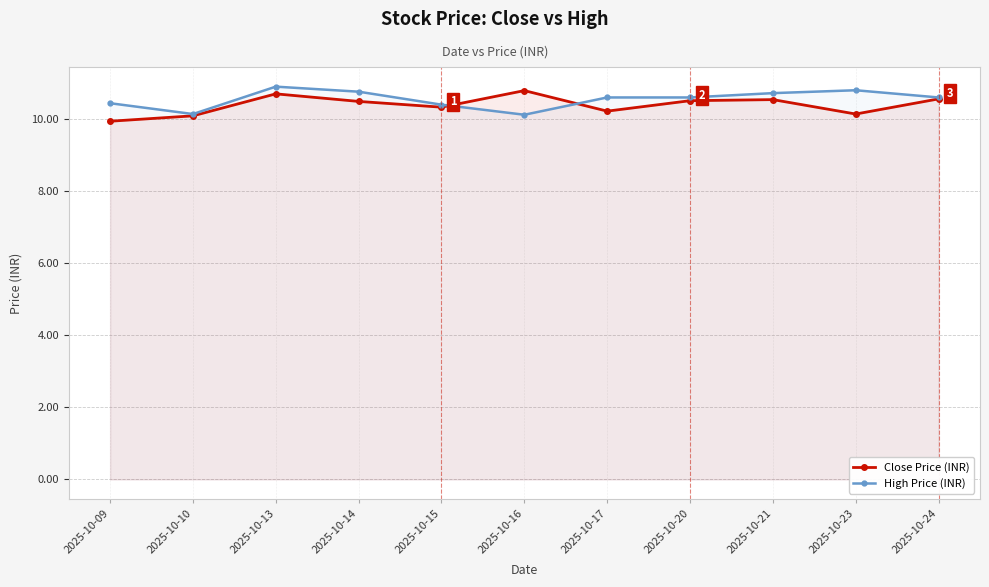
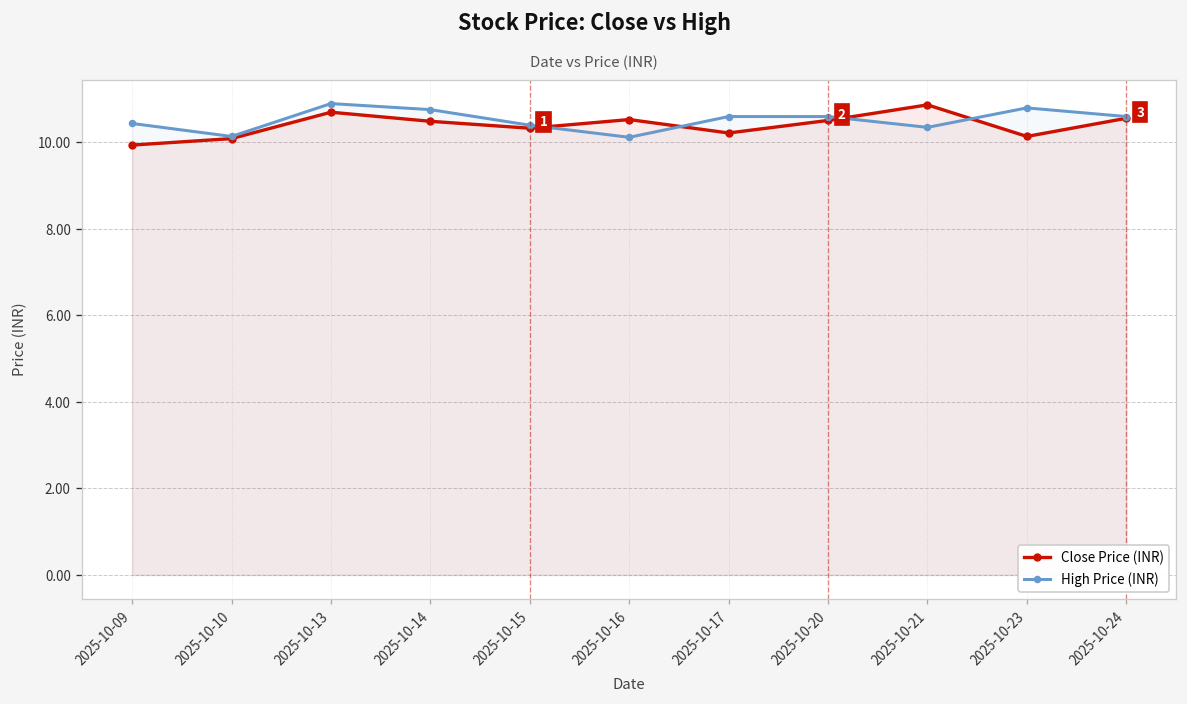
  {
    "Close Price (INR)": {
      "2025-10-09": 9.9,
      "2025-10-13": 10.7,
      "2025-10-14": 10.5,
-     "2025-10-16": 10.8,
+     "2025-10-16": 10.5,
      "2025-10-17": 10.2,
-     "2025-10-21": 10.5,
+     "2025-10-21": 10.9,
      "2025-10-23": 10.1
    },
    "High Price (INR)": {
      "2025-10-09": 10.4,
      "2025-10-13": 10.9,
      "2025-10-14": 10.8,
      "2025-10-16": 10.1,
      "2025-10-17": 10.6,
-     "2025-10-21": 10.7,
+     "2025-10-21": 10.4,
      "2025-10-23": 10.8
    }
  }
